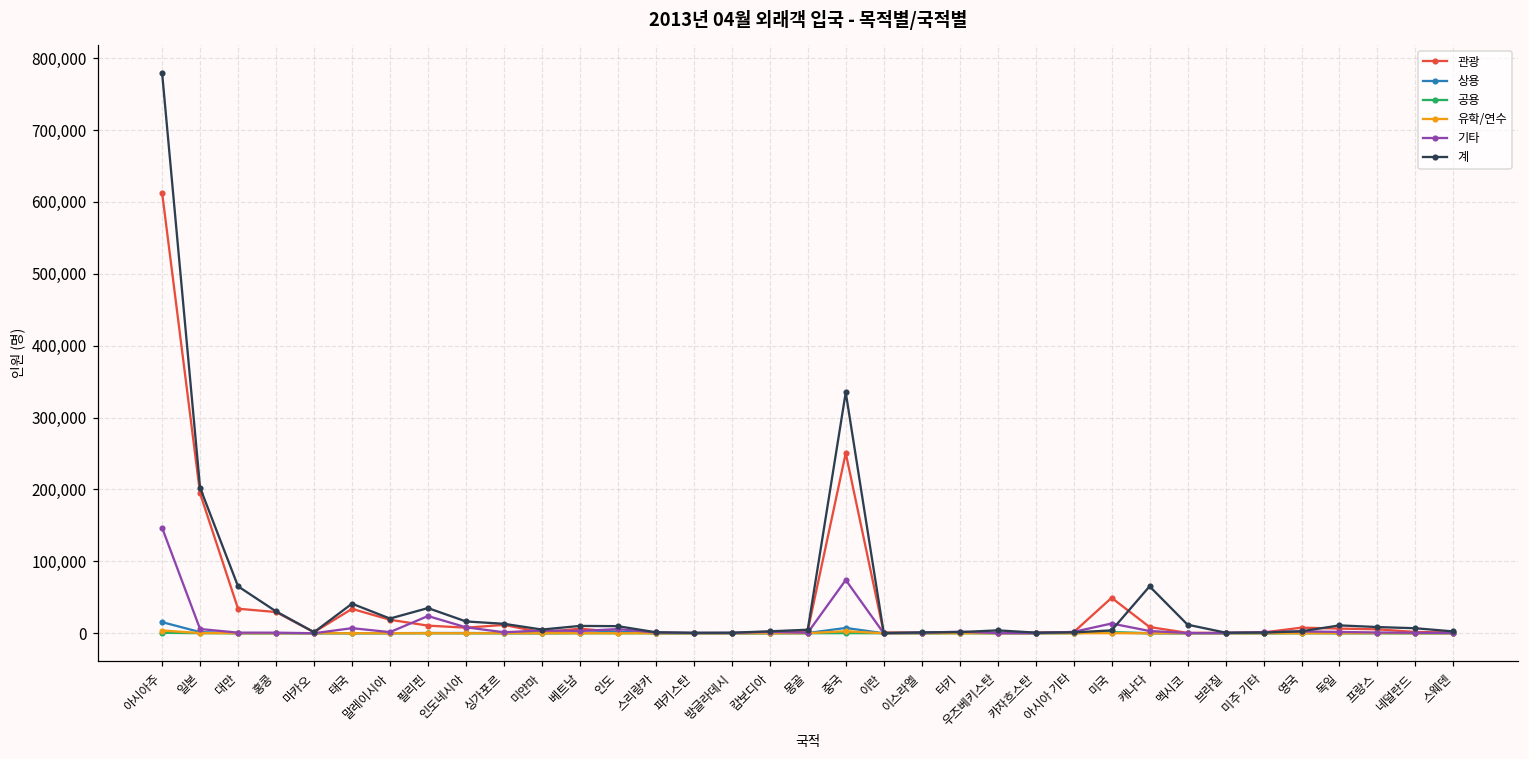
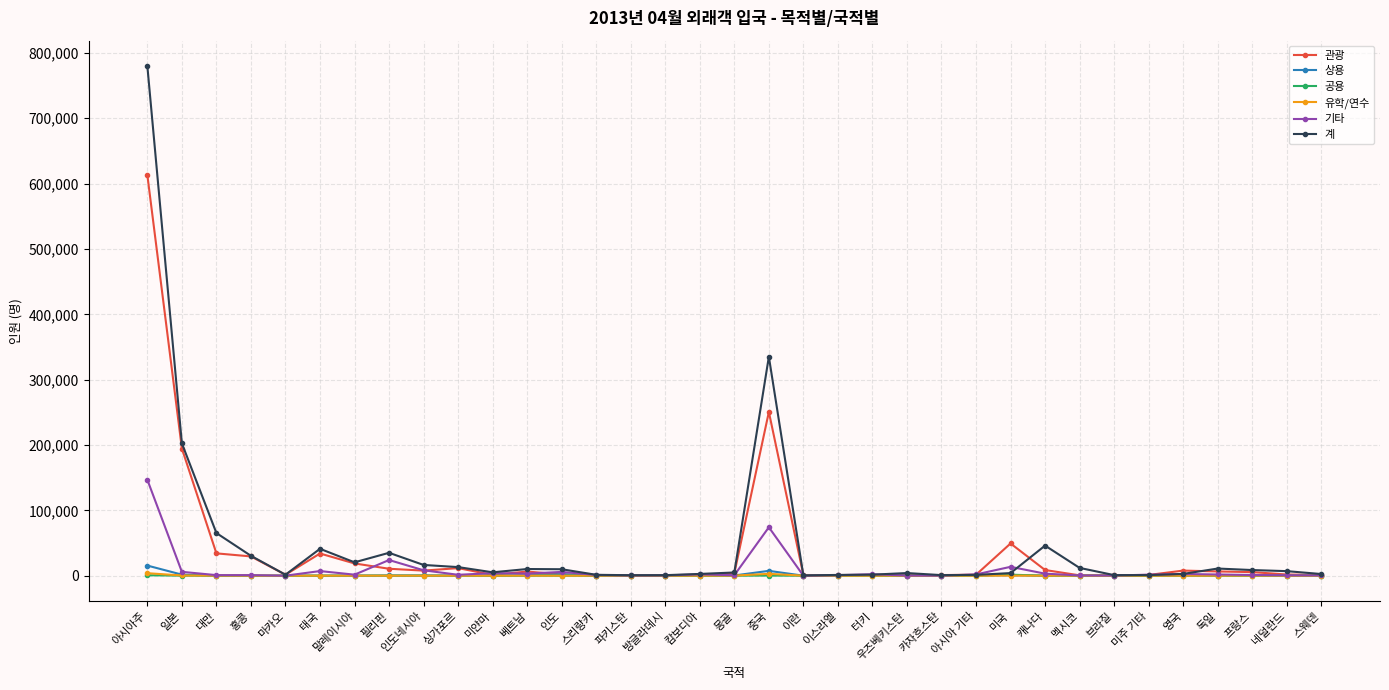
  {
    "관광": {
      "아시아주": "610,000",
      "일본": "190,000",
      "대만": "30,000",
      "태국": "30,000",
      "필리핀": "10,000",
      "중국": "250,000",
      "미국": "50,000",
      "캐나다": "10,000",
      "영국": "10,000",
      "독일": "10,000"
    },
    "상용": {
      "아시아주": "20,000",
      "중국": "10,000"
    },
    "기타": {
      "아시아주": "150,000",
      "일본": "10,000",
      "태국": "10,000",
      "필리핀": "20,000",
      "중국": "70,000",
      "미국": "10,000"
    },
    "계": {
      "아시아주": "780,000",
      "일본": "200,000",
      "대만": "70,000",
      "태국": "40,000",
      "필리핀": "40,000",
      "인도네시아": "20,000",
      "인도": "10,000",
      "중국": "340,000",
-     "캐나다": "70,000",
+     "캐나다": "50,000",
      "멕시코": "10,000",
      "독일": "10,000",
      "네덜란드": "10,000"
    }
  }
